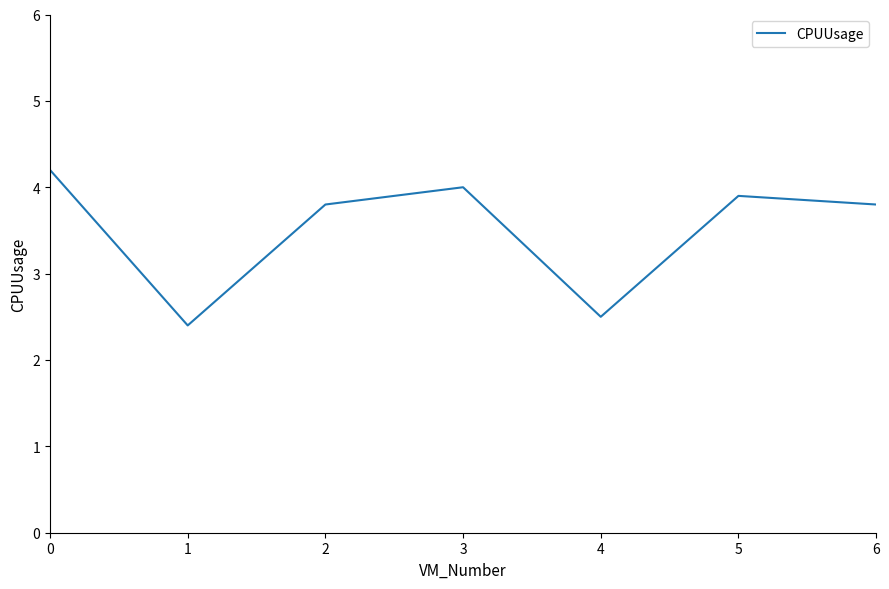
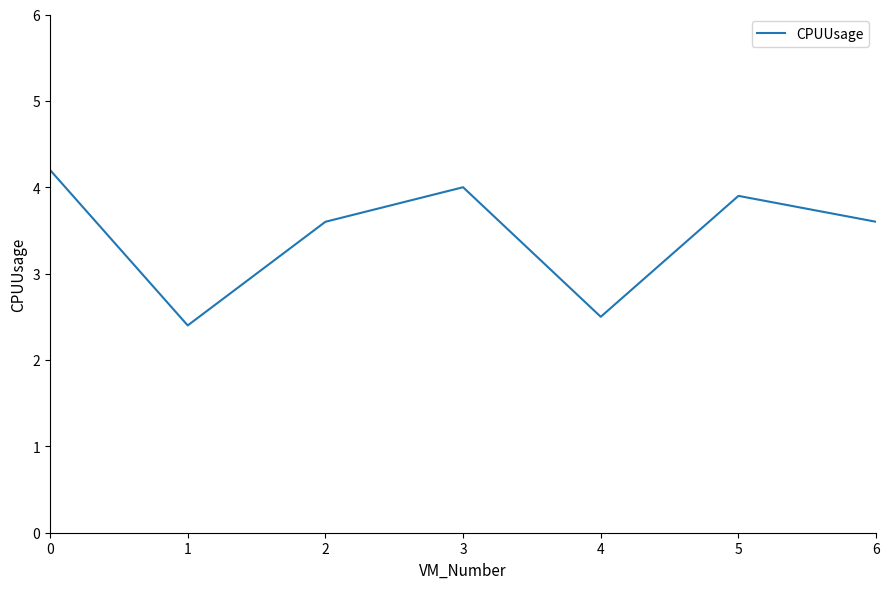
  {
    "0": 4.2,
    "1": 2.4,
-   "2": 3.8,
+   "2": 3.6,
    "3": 4.0,
    "4": 2.5,
    "5": 3.9,
-   "6": 3.8
+   "6": 3.6
  }
